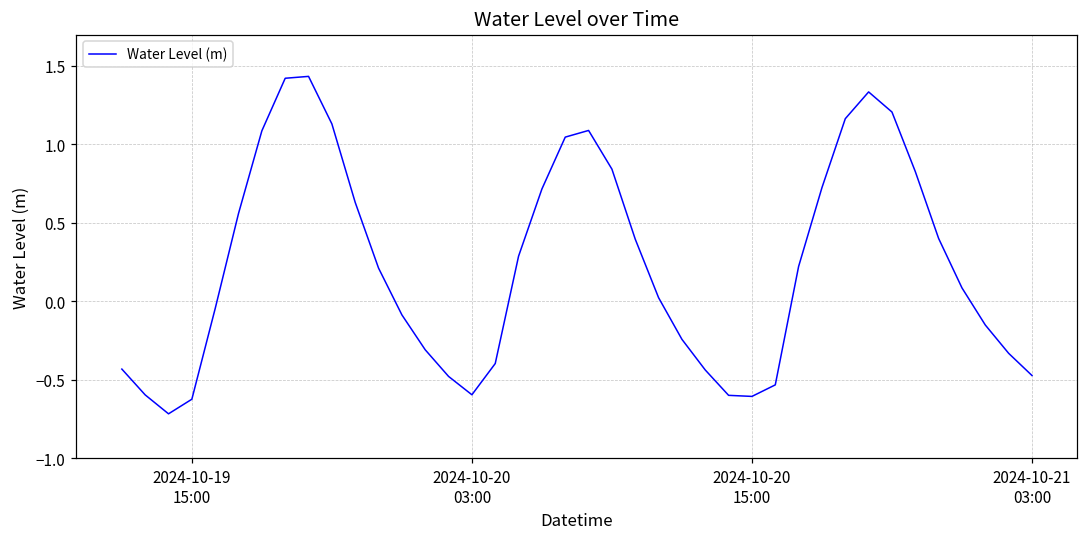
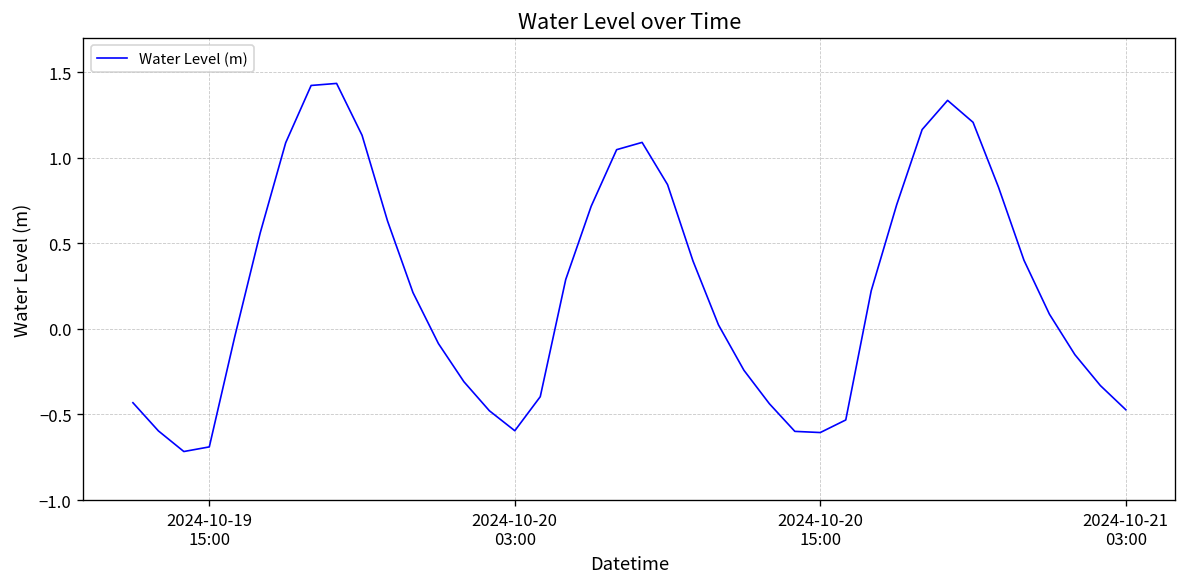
  {
-   "2024-10-19 15:00": -0.62,
+   "2024-10-19 15:00": -0.69,
    "2024-10-20 03:00": -0.60,
    "2024-10-20 15:00": -0.61,
    "2024-10-21 03:00": -0.47
  }
